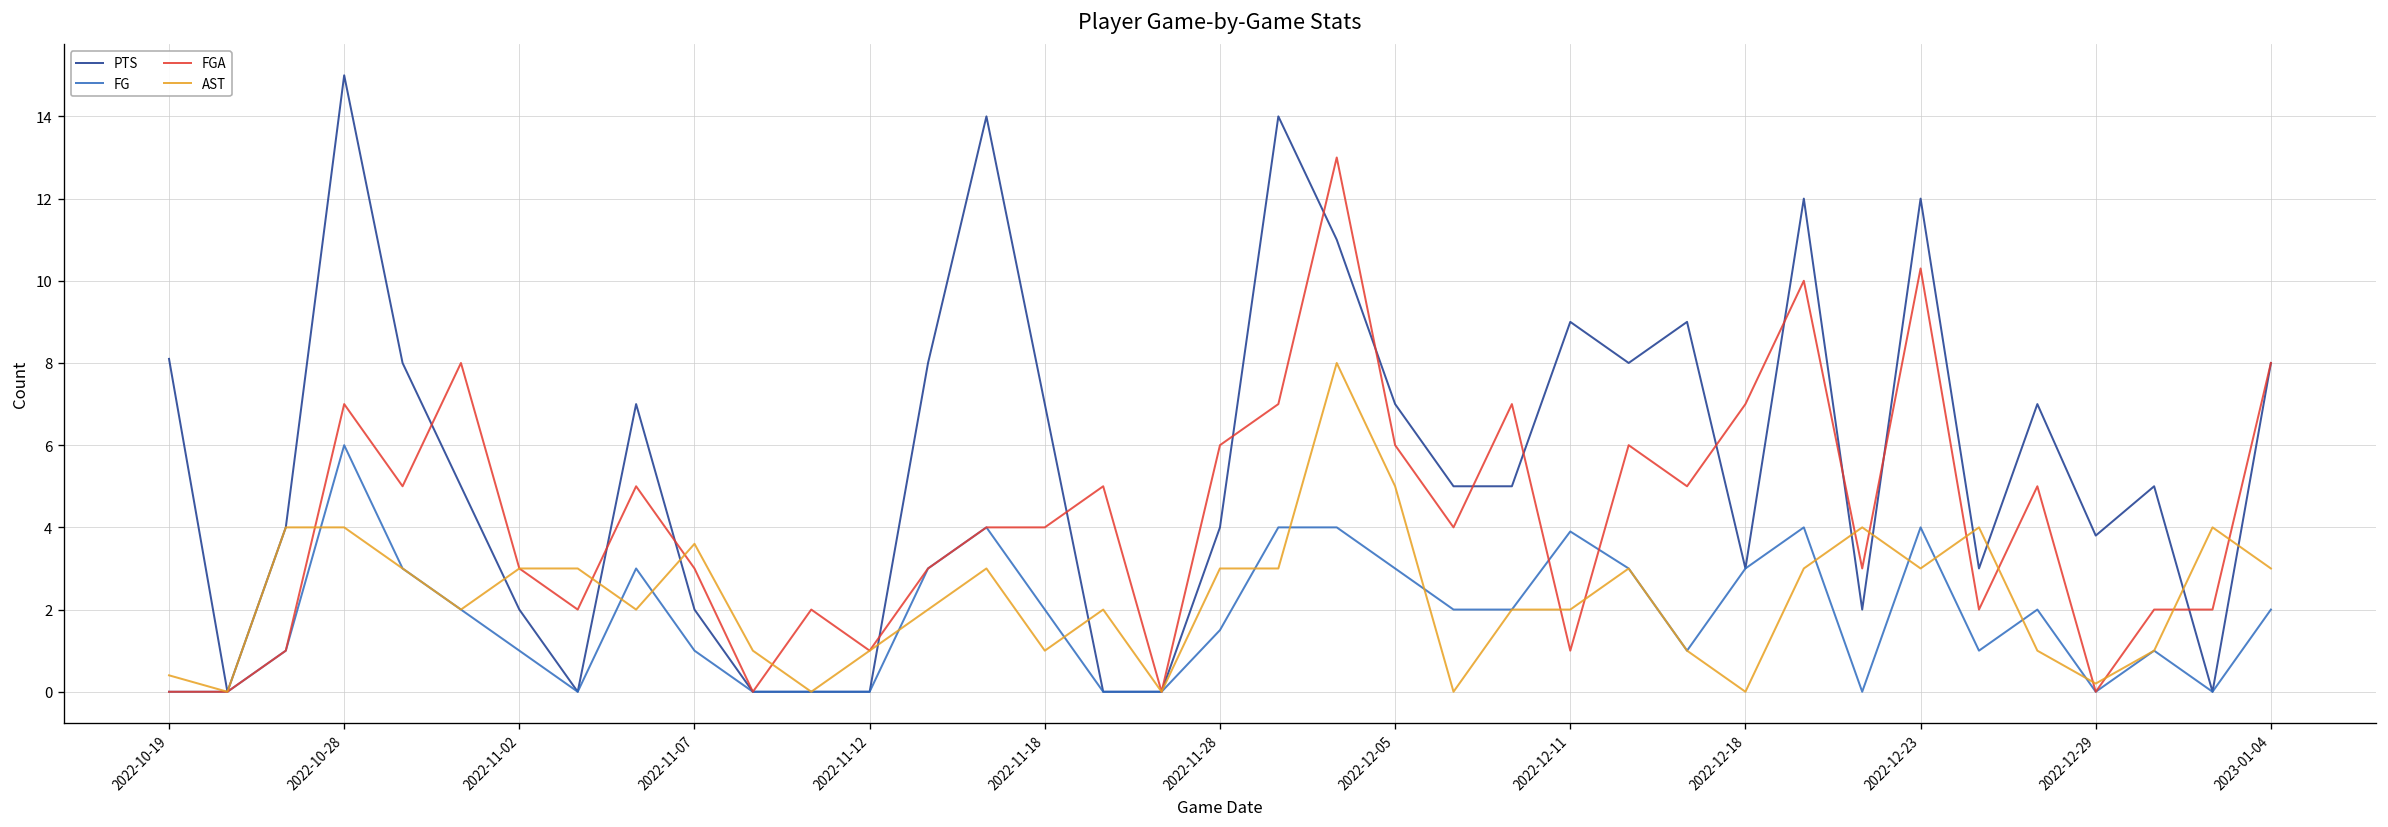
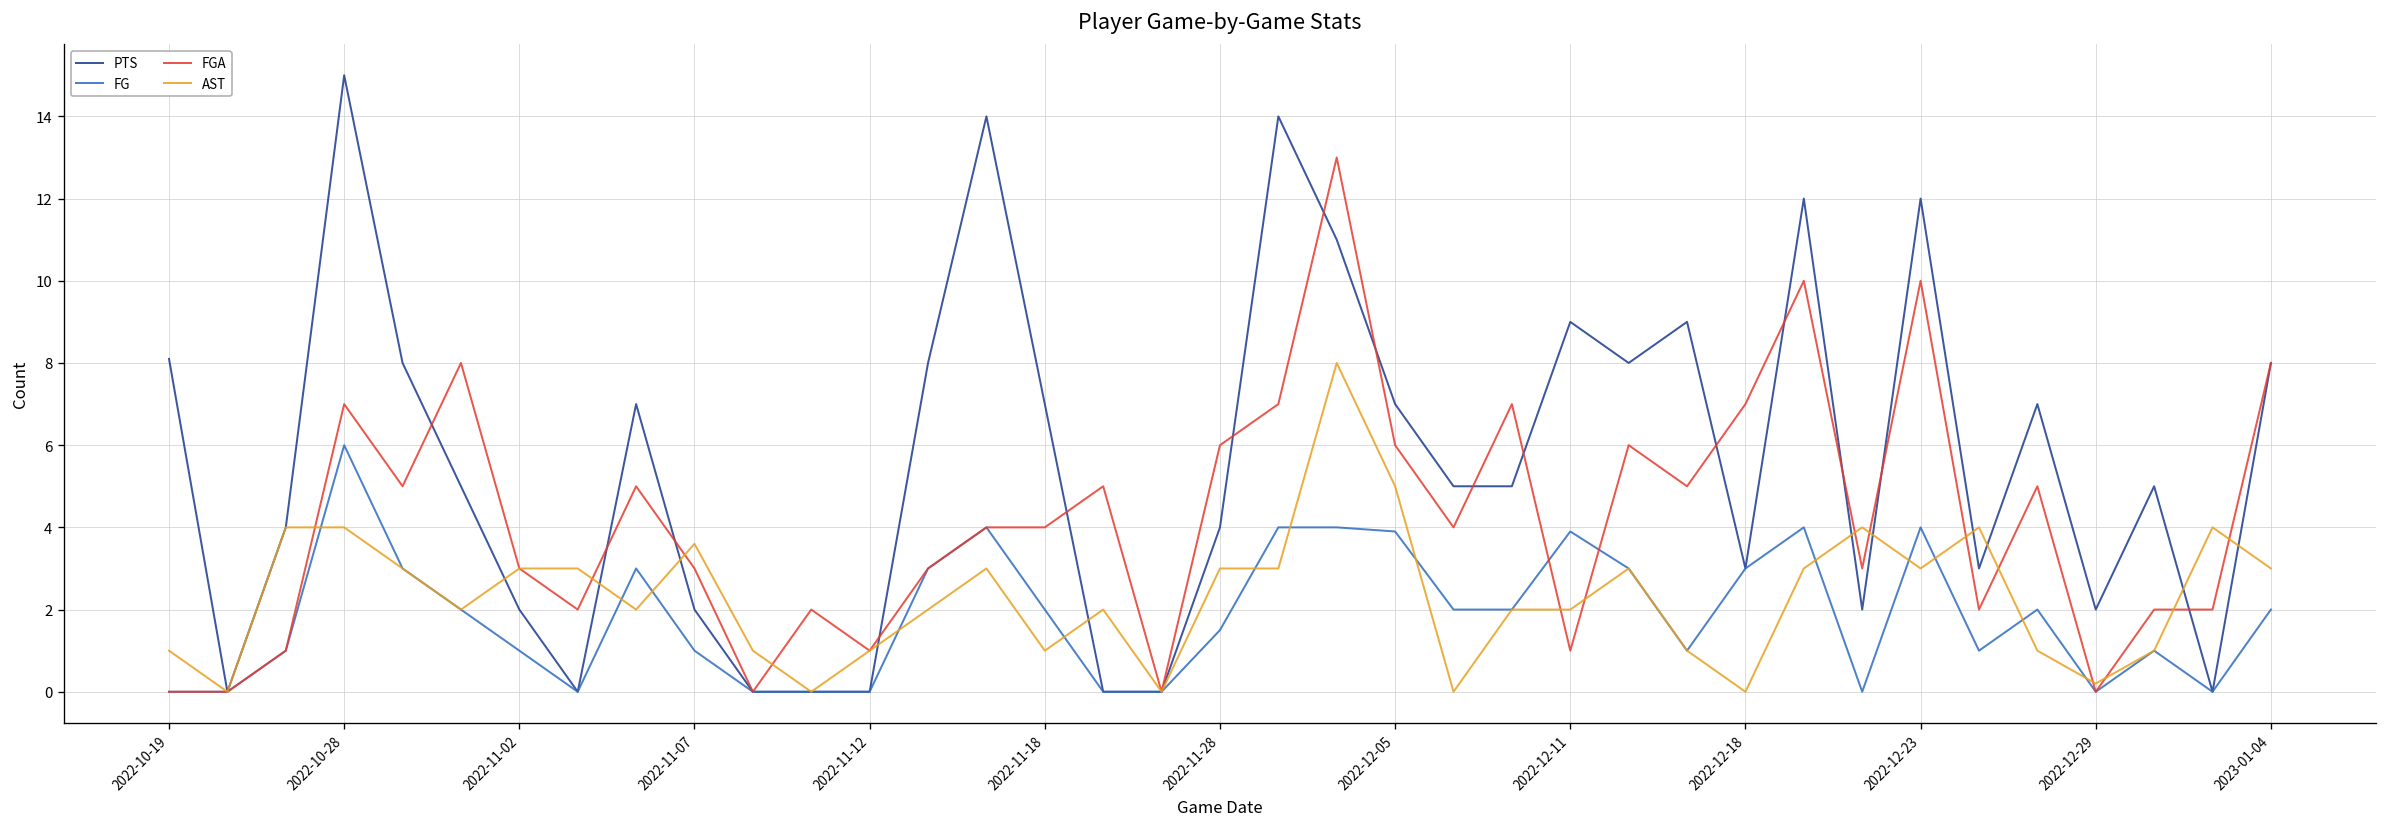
  {
    "PTS": {
      "2022-10-19": 8.1,
      "2022-10-28": 15.0,
      "2022-11-02": 2.0,
      "2022-11-07": 2.0,
      "2022-11-18": 7.0,
      "2022-11-28": 4.0,
      "2022-12-05": 7.0,
      "2022-12-11": 9.0,
      "2022-12-23": 12.0,
-     "2022-12-29": 3.8
+     "2022-12-29": 2.0
    },
    "FG": {
      "2022-10-28": 6.0,
      "2022-11-02": 1.0,
      "2022-11-07": 1.0,
      "2022-11-18": 2.0,
      "2022-11-28": 1.5,
-     "2022-12-05": 3.0,
+     "2022-12-05": 3.9,
      "2022-12-11": 3.9,
      "2022-12-23": 4.0,
      "2023-01-04": 2.0
    },
    "FGA": {
      "2022-10-28": 7.0,
      "2022-11-07": 3.0,
      "2022-11-18": 4.0,
      "2022-11-28": 6.0,
      "2022-12-05": 6.0,
      "2022-12-11": 1.0,
      "2022-12-18": 7.0,
-     "2022-12-23": 10.3
+     "2022-12-23": 10.0
    },
    "AST": {
-     "2022-10-19": 0.4,
+     "2022-10-19": 1.0,
      "2022-10-28": 4.0,
      "2022-11-07": 3.6,
      "2022-11-18": 1.0,
      "2022-11-28": 3.0,
      "2022-12-05": 5.0,
      "2022-12-11": 2.0,
      "2022-12-18": 0.0,
      "2022-12-23": 3.0,
      "2022-12-29": 0.2,
      "2023-01-04": 3.0
    }
  }
